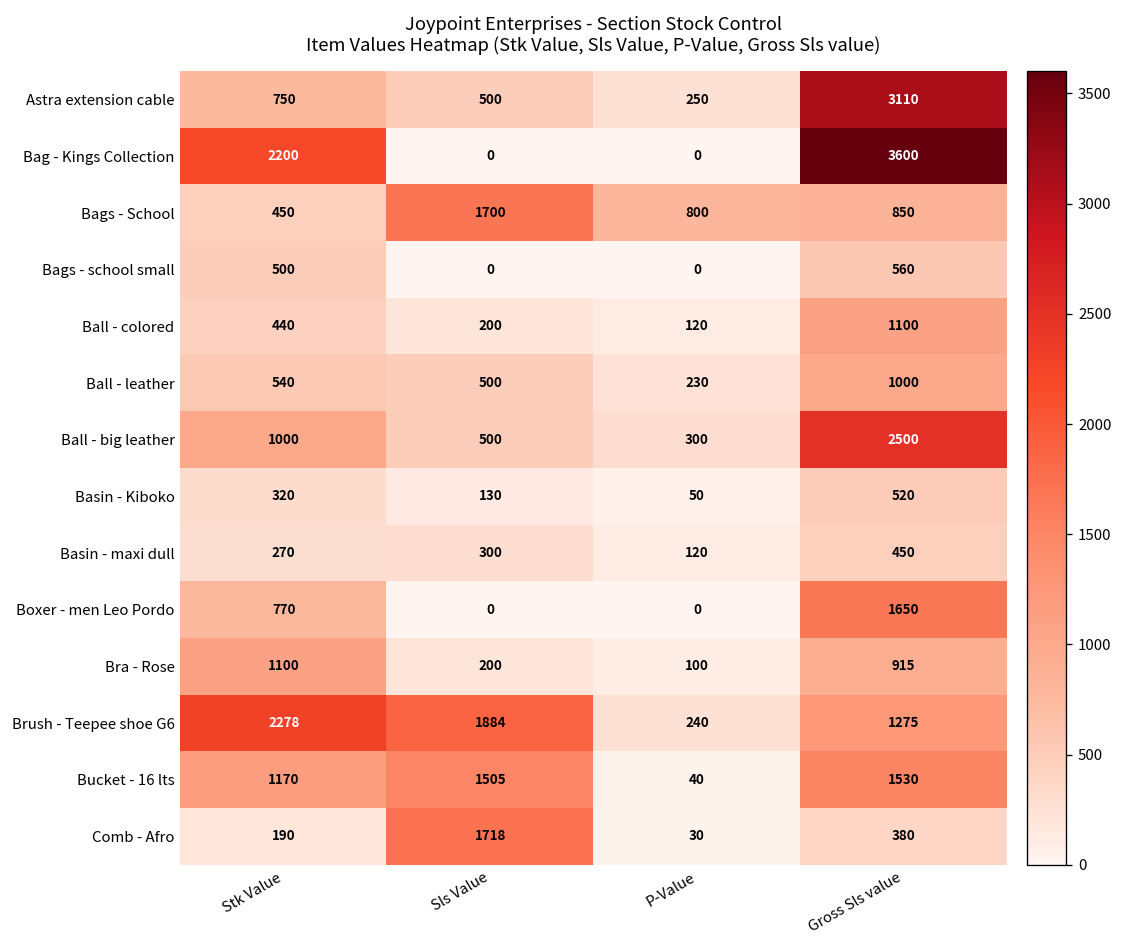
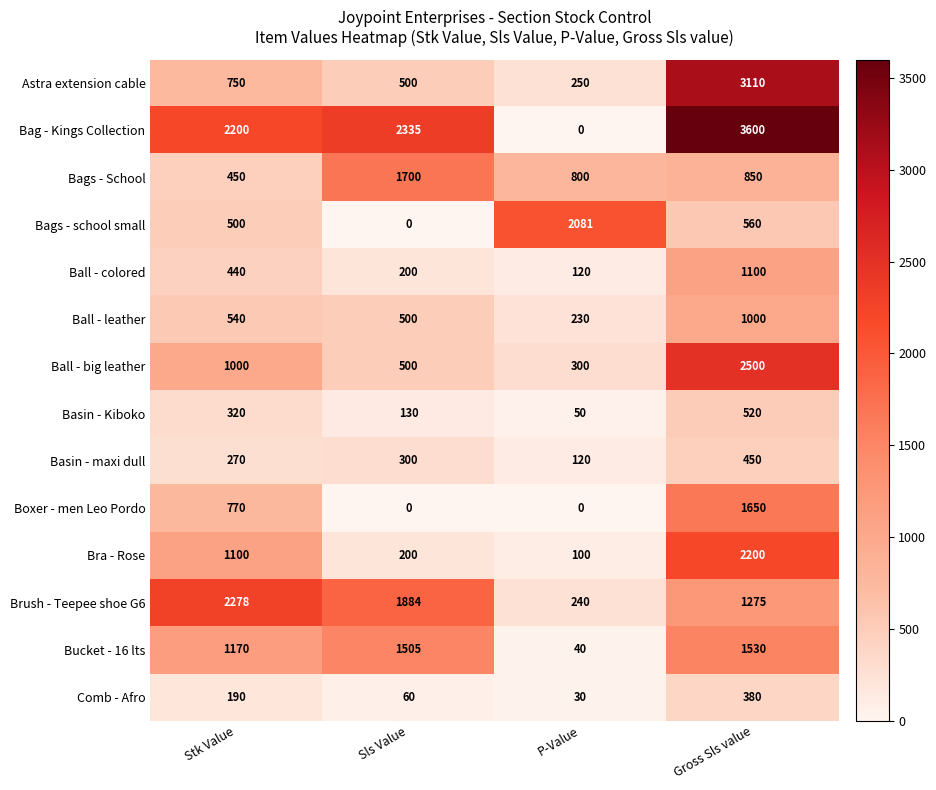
  {
    "Astra extension cable": {
      "Stk Value": 750,
      "Sls Value": 500,
      "P-Value": 250,
      "Gross Sls value": 3110
    },
    "Bag - Kings Collection": {
      "Stk Value": 2200,
-     "Sls Value": 0,
+     "Sls Value": 2335,
      "P-Value": 0,
      "Gross Sls value": 3600
    },
    "Bags - School": {
      "Stk Value": 450,
      "Sls Value": 1700,
      "P-Value": 800,
      "Gross Sls value": 850
    },
    "Bags - school small": {
      "Stk Value": 500,
      "Sls Value": 0,
-     "P-Value": 0,
+     "P-Value": 2081,
      "Gross Sls value": 560
    },
    "Ball - colored": {
      "Stk Value": 440,
      "Sls Value": 200,
      "P-Value": 120,
      "Gross Sls value": 1100
    },
    "Ball - leather": {
      "Stk Value": 540,
      "Sls Value": 500,
      "P-Value": 230,
      "Gross Sls value": 1000
    },
    "Ball - big leather": {
      "Stk Value": 1000,
      "Sls Value": 500,
      "P-Value": 300,
      "Gross Sls value": 2500
    },
    "Basin - Kiboko": {
      "Stk Value": 320,
      "Sls Value": 130,
      "P-Value": 50,
      "Gross Sls value": 520
    },
    "Basin - maxi dull": {
      "Stk Value": 270,
      "Sls Value": 300,
      "P-Value": 120,
      "Gross Sls value": 450
    },
    "Boxer - men Leo Pordo": {
      "Stk Value": 770,
      "Sls Value": 0,
      "P-Value": 0,
      "Gross Sls value": 1650
    },
    "Bra - Rose": {
      "Stk Value": 1100,
      "Sls Value": 200,
      "P-Value": 100,
-     "Gross Sls value": 915
+     "Gross Sls value": 2200
    },
    "Brush - Teepee shoe G6": {
      "Stk Value": 2278,
      "Sls Value": 1884,
      "P-Value": 240,
      "Gross Sls value": 1275
    },
    "Bucket - 16 lts": {
      "Stk Value": 1170,
      "Sls Value": 1505,
      "P-Value": 40,
      "Gross Sls value": 1530
    },
    "Comb - Afro": {
      "Stk Value": 190,
-     "Sls Value": 1718,
+     "Sls Value": 60,
      "P-Value": 30,
      "Gross Sls value": 380
    }
  }
